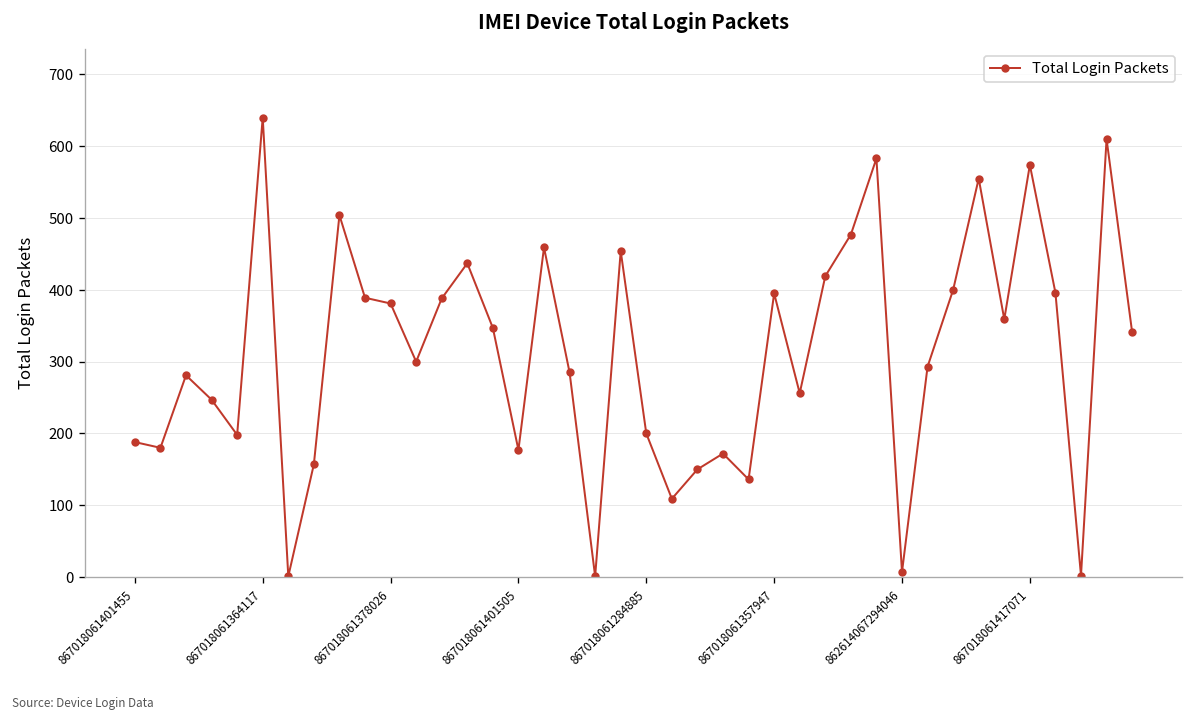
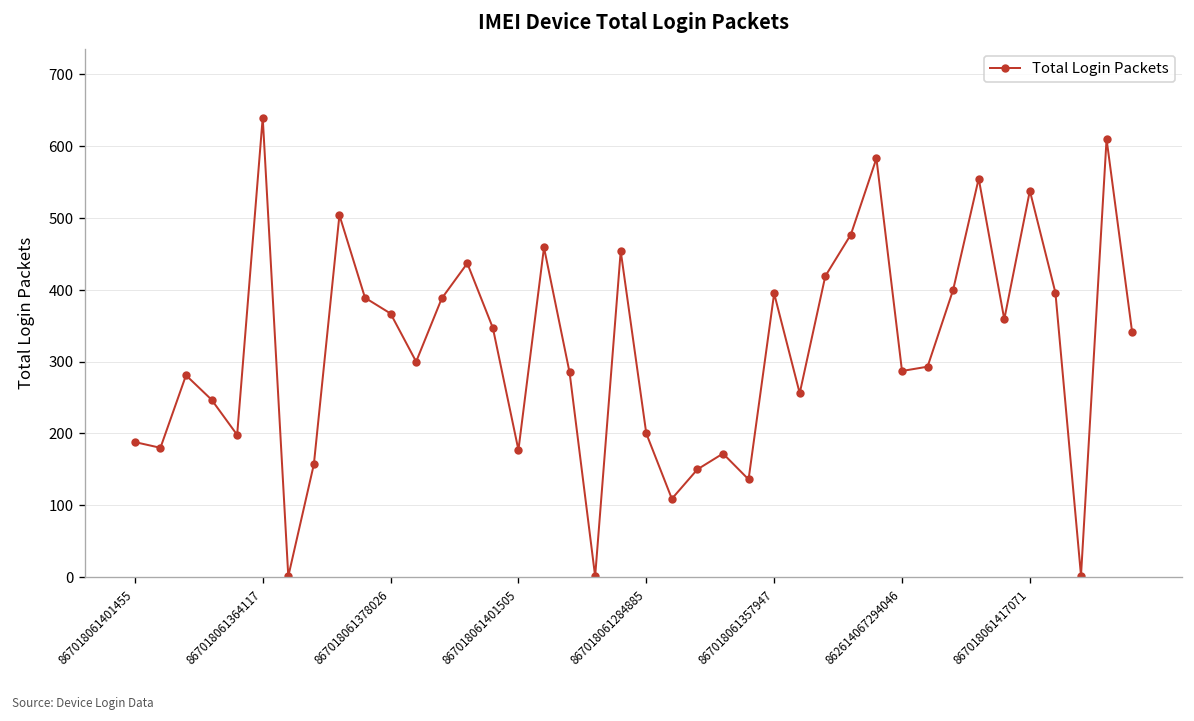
  {
    "867018061401455": 190,
    "867018061364117": 640,
-   "867018061378026": 380,
+   "867018061378026": 370,
    "867018061401505": 180,
    "867018061284885": 200,
    "867018061357947": 400,
-   "862614067294046": 10,
-   "867018061417071": 570
+   "862614067294046": 290,
+   "867018061417071": 540
  }
